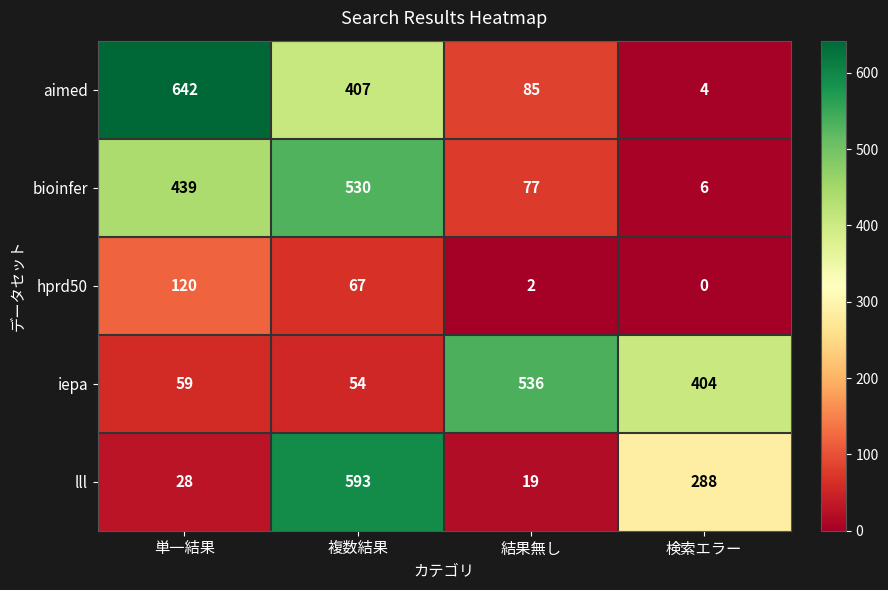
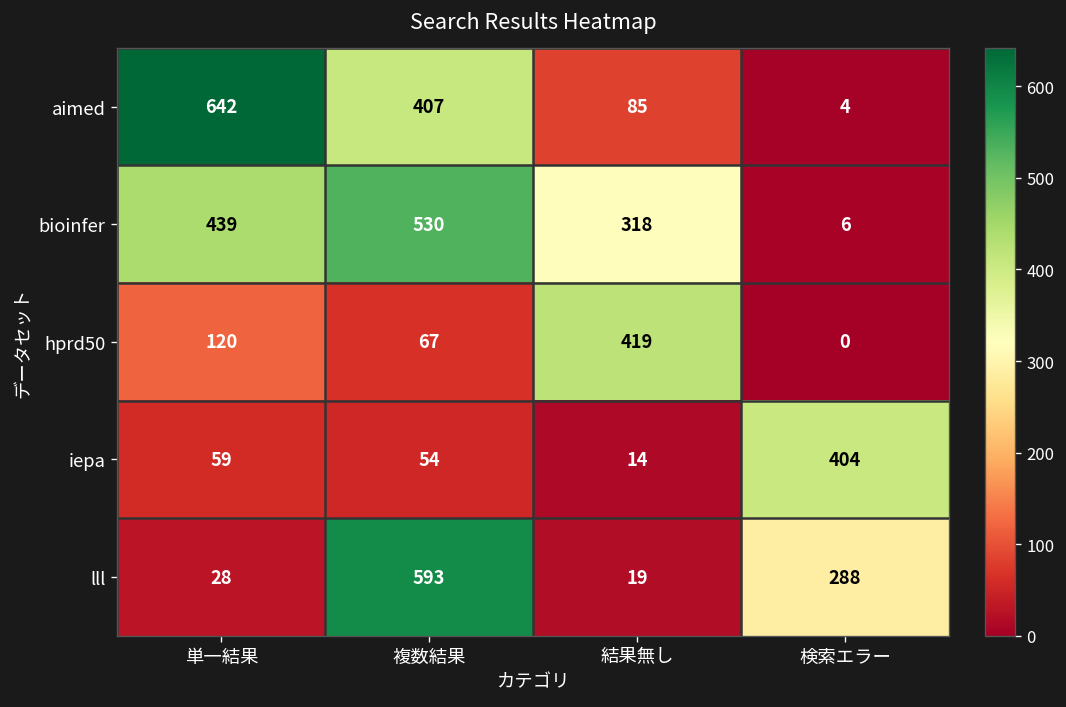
  {
    "aimed": {
      "単一結果": 642,
      "複数結果": 407,
      "結果無し": 85,
      "検索エラー": 4
    },
    "bioinfer": {
      "単一結果": 439,
      "複数結果": 530,
-     "結果無し": 77,
+     "結果無し": 318,
      "検索エラー": 6
    },
    "hprd50": {
      "単一結果": 120,
      "複数結果": 67,
-     "結果無し": 2,
+     "結果無し": 419,
      "検索エラー": 0
    },
    "iepa": {
      "単一結果": 59,
      "複数結果": 54,
-     "結果無し": 536,
+     "結果無し": 14,
      "検索エラー": 404
    },
    "lll": {
      "単一結果": 28,
      "複数結果": 593,
      "結果無し": 19,
      "検索エラー": 288
    }
  }
